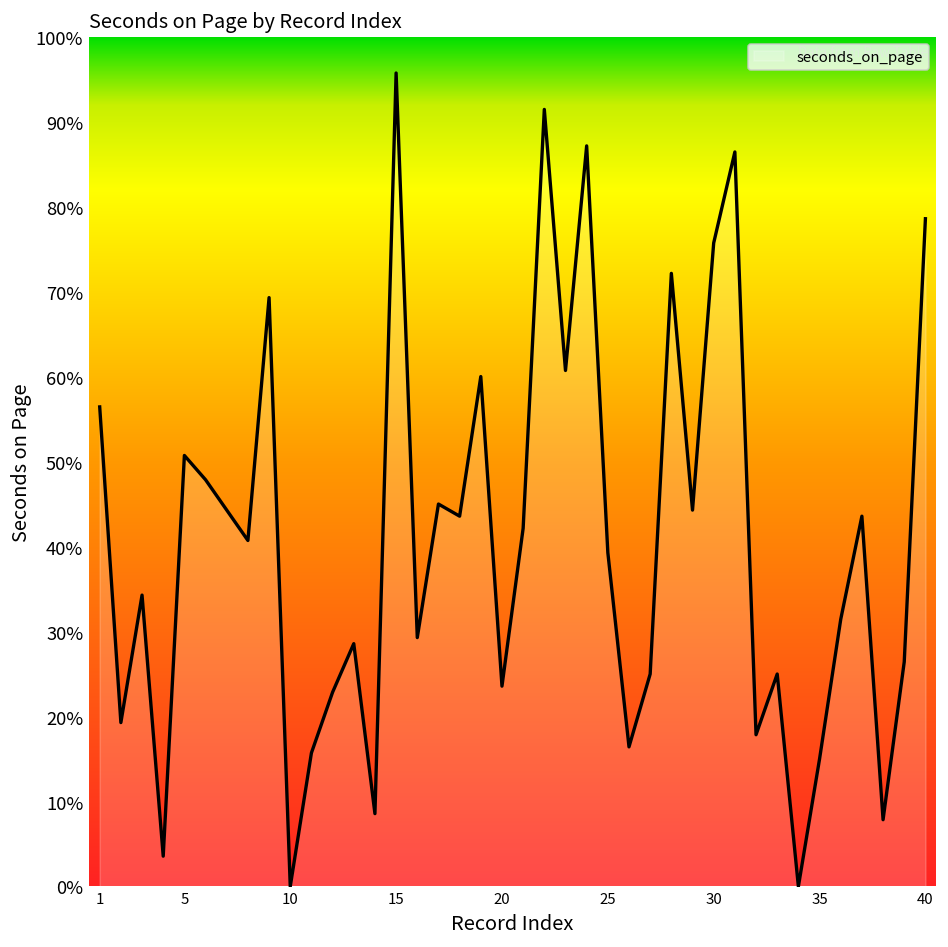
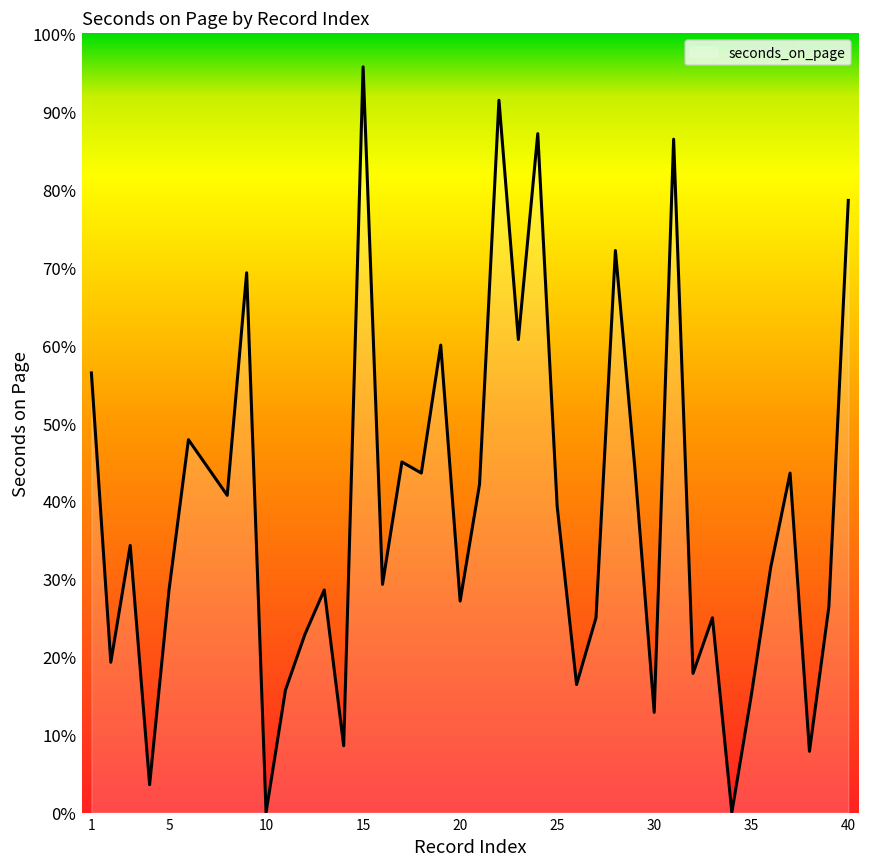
  {
    "1": "56%",
-   "5": "51%",
+   "5": "29%",
    "10": "0%",
    "15": "96%",
-   "20": "24%",
+   "20": "27%",
    "25": "39%",
-   "30": "76%",
+   "30": "13%",
    "35": "15%",
    "40": "79%"
  }
